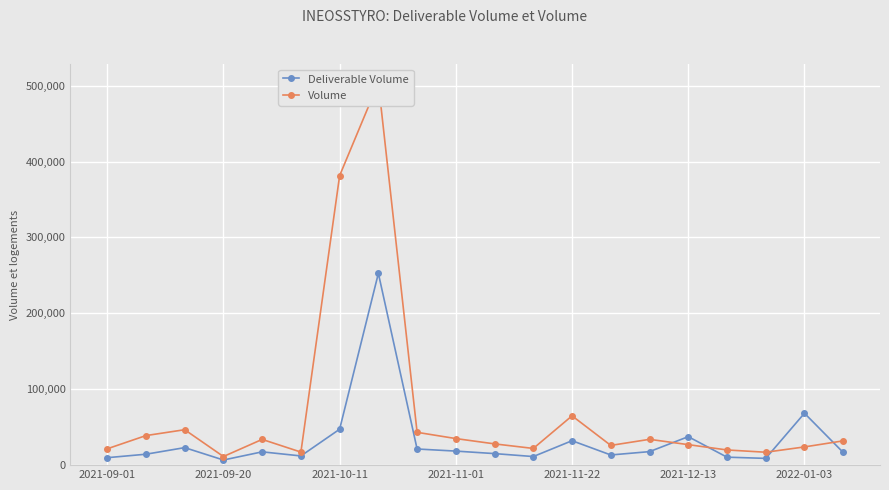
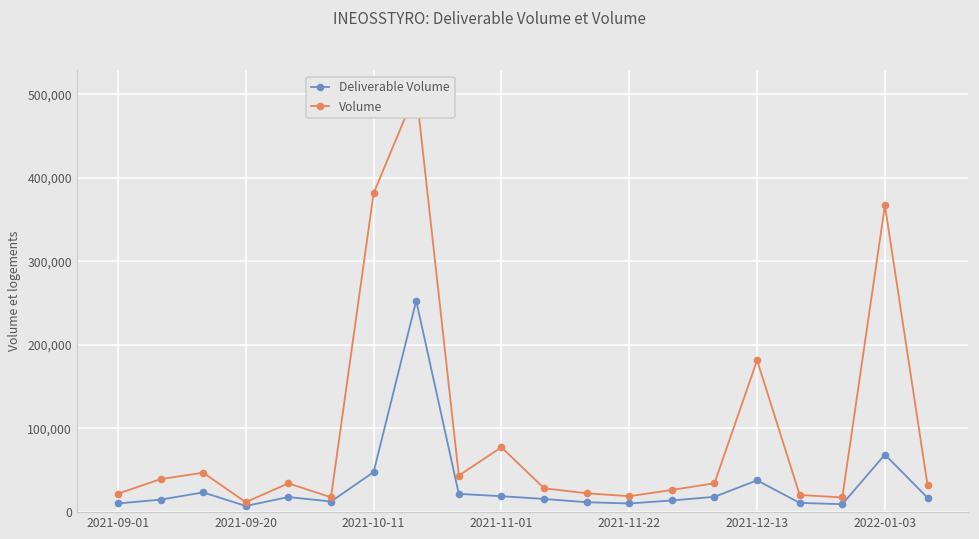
  {
    "Deliverable Volume": {
      "2021-09-01": "10,000",
      "2021-09-20": "10,000",
      "2021-10-11": "50,000",
      "2021-11-01": "20,000",
-     "2021-11-22": "30,000",
+     "2021-11-22": "10,000",
      "2021-12-13": "40,000",
      "2022-01-03": "70,000"
    },
    "Volume": {
      "2021-09-01": "20,000",
      "2021-09-20": "10,000",
      "2021-10-11": "380,000",
-     "2021-11-01": "40,000",
-     "2021-11-22": "60,000",
-     "2021-12-13": "30,000",
-     "2022-01-03": "20,000"
+     "2021-11-01": "80,000",
+     "2021-11-22": "20,000",
+     "2021-12-13": "180,000",
+     "2022-01-03": "370,000"
    }
  }
